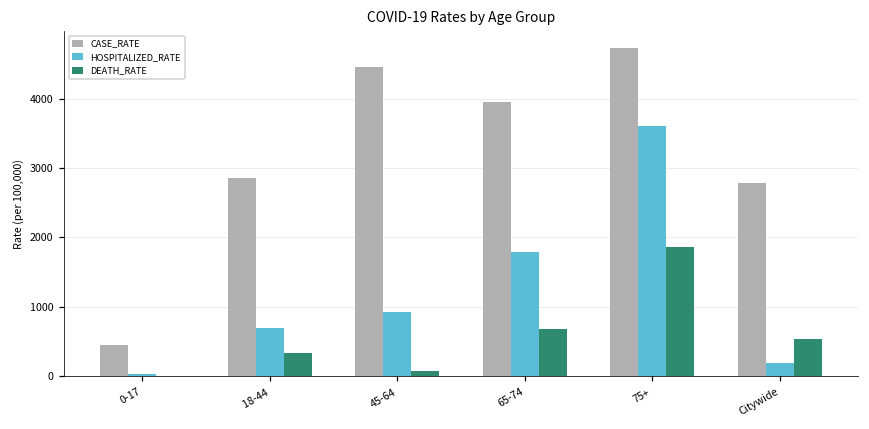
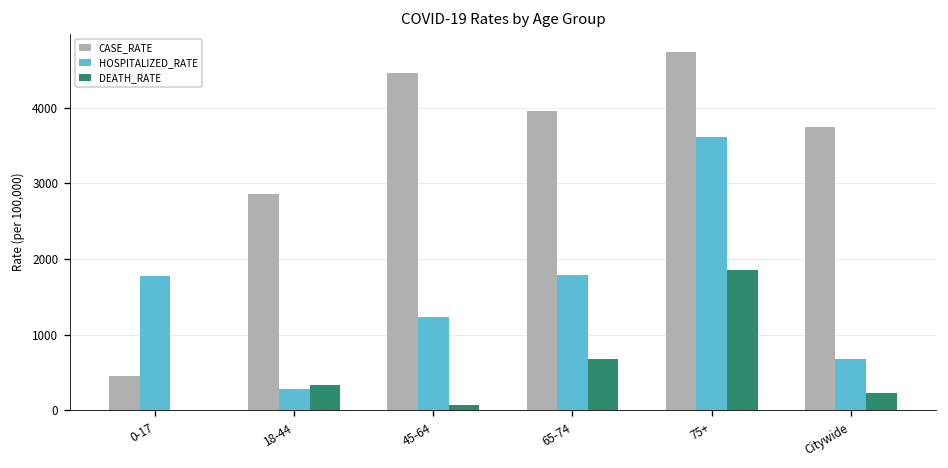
  {
    "CASE_RATE": {
      "0-17": 500,
      "18-44": 2900,
      "45-64": 4500,
      "65-74": 4000,
      "75+": 4700,
-     "Citywide": 2800
+     "Citywide": 3700
    },
    "HOSPITALIZED_RATE": {
-     "0-17": 0,
-     "18-44": 700,
-     "45-64": 900,
+     "0-17": 1800,
+     "18-44": 300,
+     "45-64": 1200,
      "65-74": 1800,
      "75+": 3600,
-     "Citywide": 200
+     "Citywide": 700
    },
    "DEATH_RATE": {
      "18-44": 300,
      "45-64": 100,
      "65-74": 700,
      "75+": 1900,
-     "Citywide": 500
+     "Citywide": 200
    }
  }
